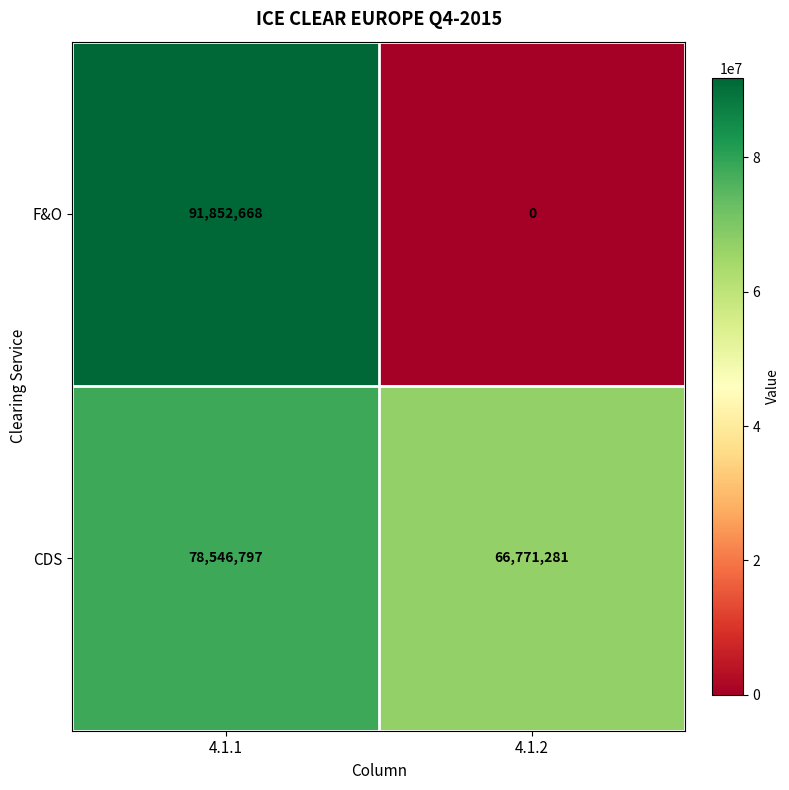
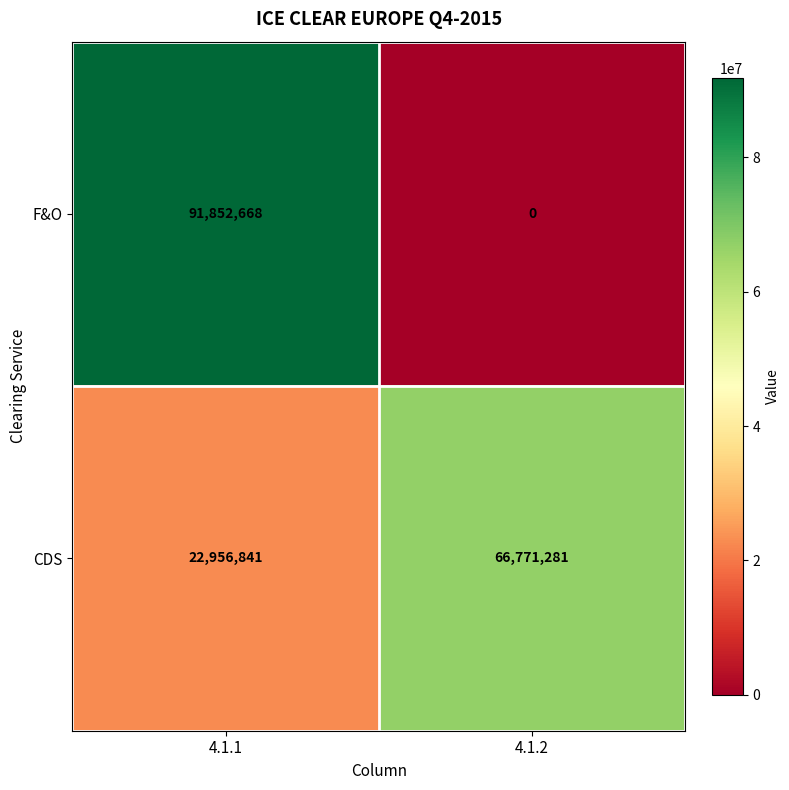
  {
    "F&O": {
      "4.1.1": "91,852,668",
      "4.1.2": "0"
    },
    "CDS": {
-     "4.1.1": "78,546,797",
+     "4.1.1": "22,956,841",
      "4.1.2": "66,771,281"
    }
  }
